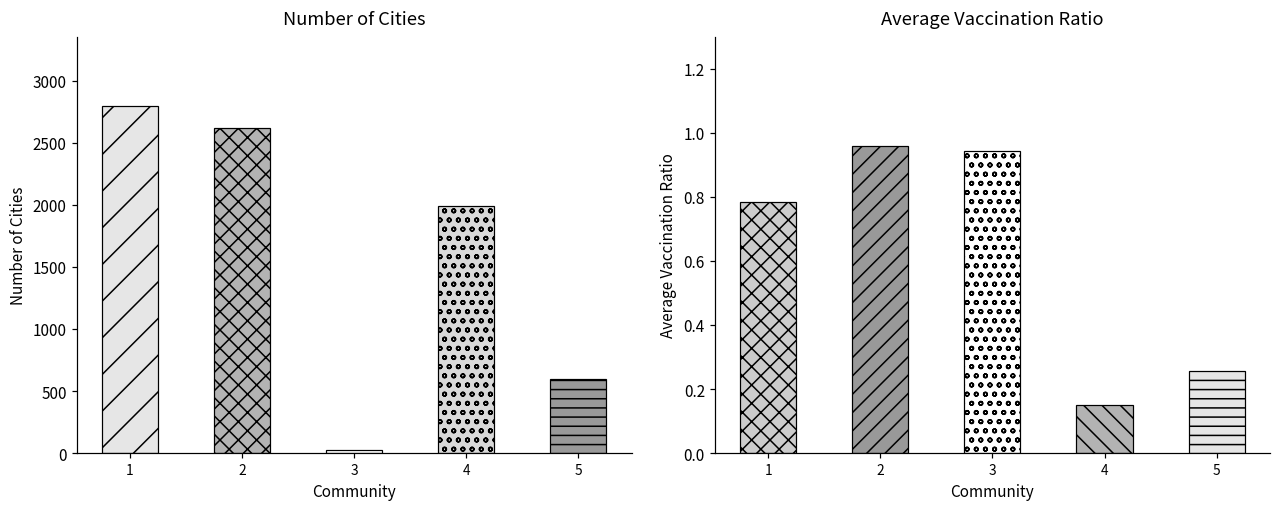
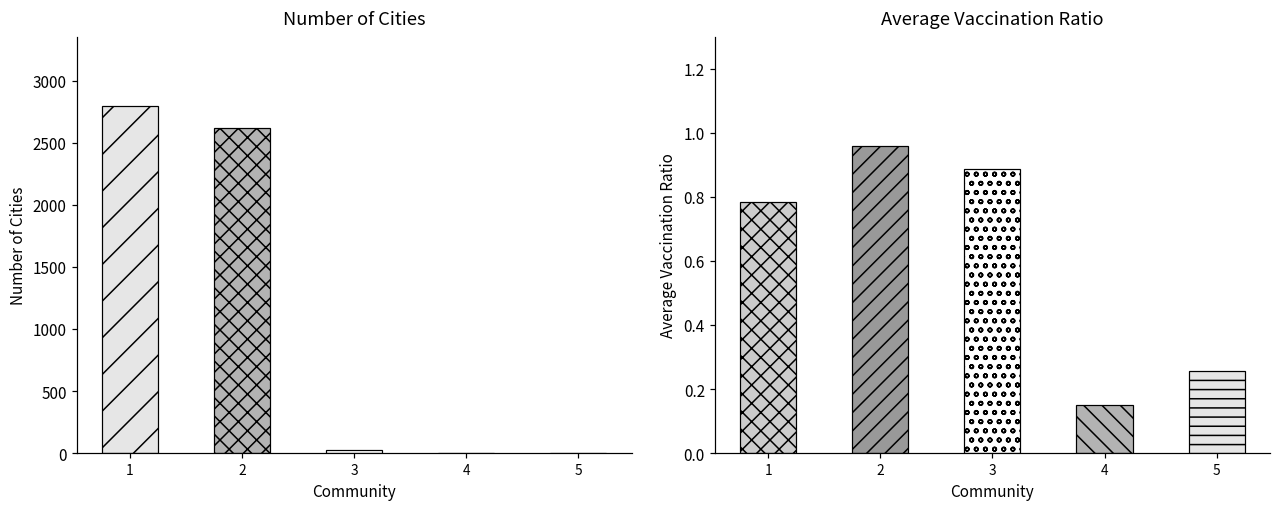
  {
    "Number of Cities": {
      "1": 2800,
      "2": 2620,
      "3": 30,
-     "4": 1990,
-     "5": 590
+     "4": 0,
+     "5": 0
    },
    "Average Vaccination Ratio": {
      "1": 0.78,
      "2": 0.96,
-     "3": 0.94,
+     "3": 0.89,
      "4": 0.15,
      "5": 0.26
    }
  }
